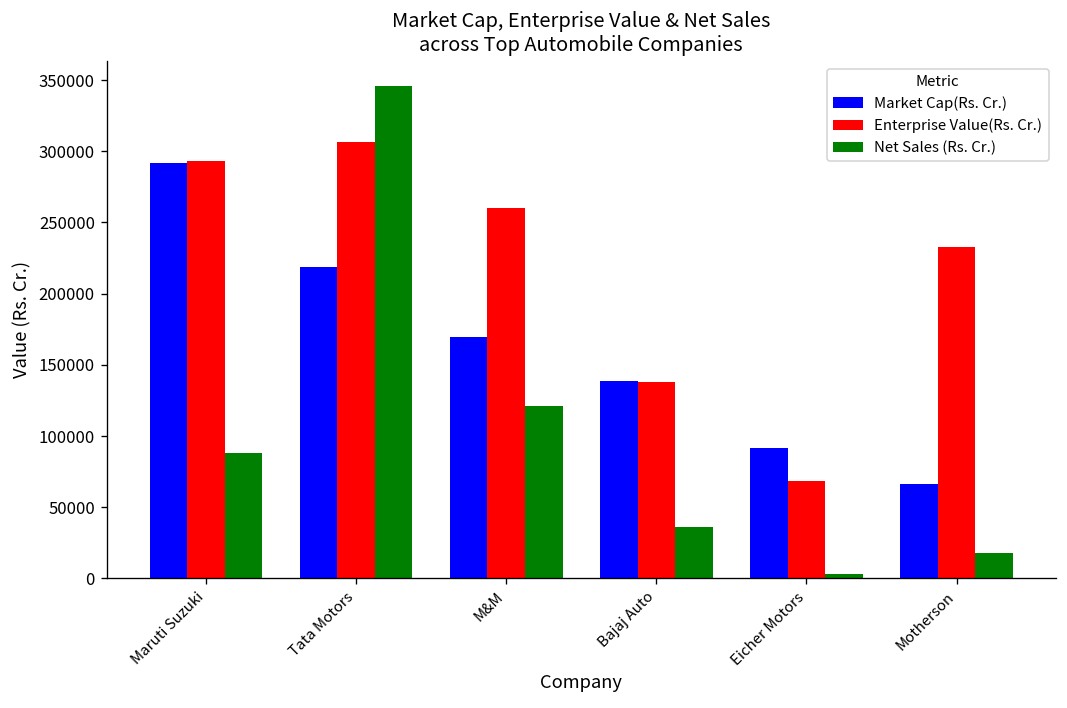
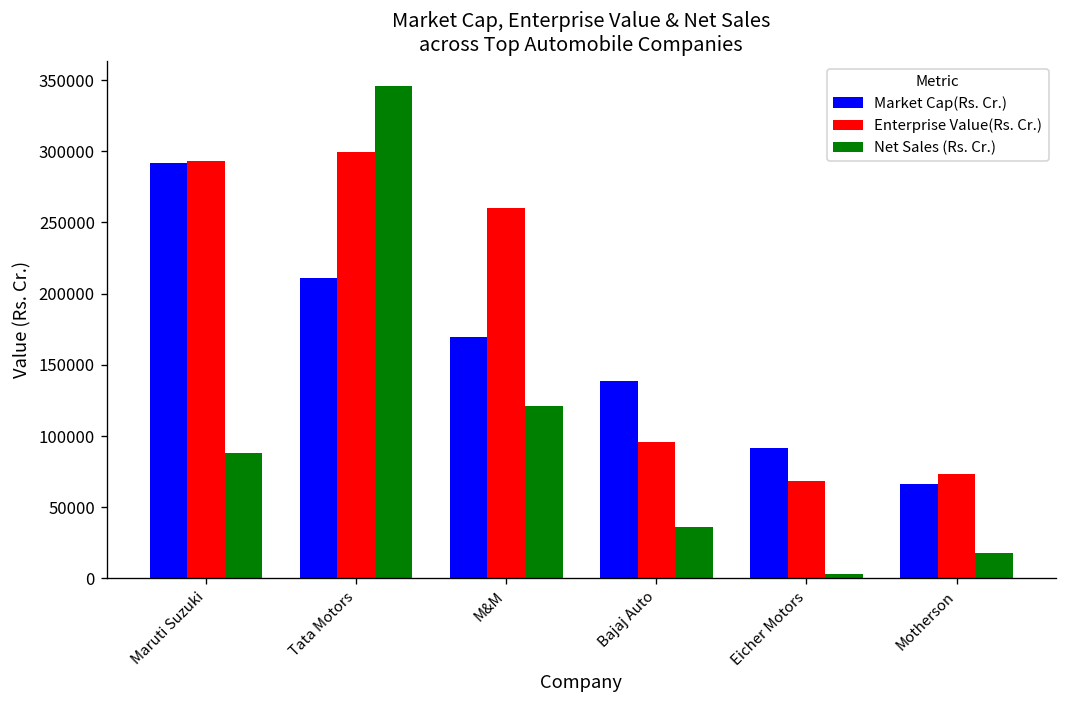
  {
    "Market Cap(Rs. Cr.)": {
      "Maruti Suzuki": 292000,
-     "Tata Motors": 219000,
+     "Tata Motors": 211000,
      "M&M": 170000,
      "Bajaj Auto": 139000,
      "Eicher Motors": 92000,
      "Motherson": 66000
    },
    "Enterprise Value(Rs. Cr.)": {
      "Maruti Suzuki": 293000,
-     "Tata Motors": 307000,
+     "Tata Motors": 300000,
      "M&M": 260000,
-     "Bajaj Auto": 138000,
+     "Bajaj Auto": 96000,
      "Eicher Motors": 68000,
-     "Motherson": 233000
+     "Motherson": 74000
    },
    "Net Sales (Rs. Cr.)": {
      "Maruti Suzuki": 88000,
      "Tata Motors": 346000,
      "M&M": 121000,
      "Bajaj Auto": 36000,
      "Eicher Motors": 3000,
      "Motherson": 18000
    }
  }
